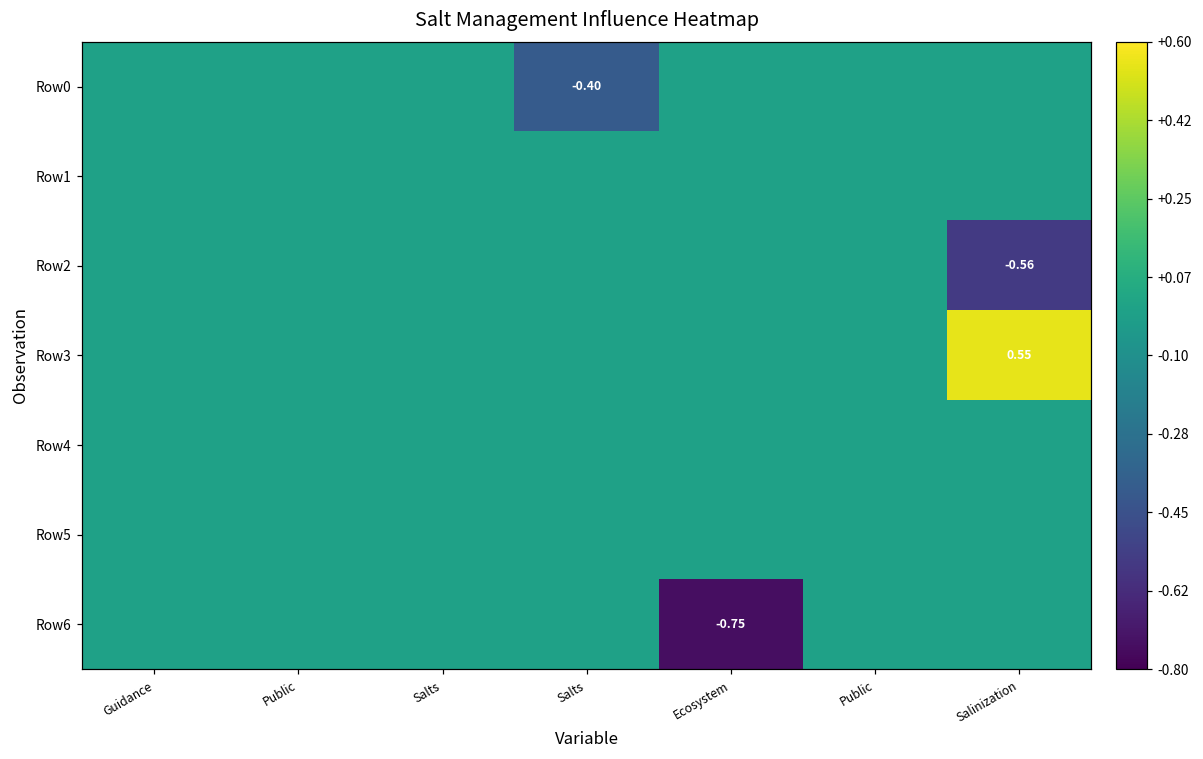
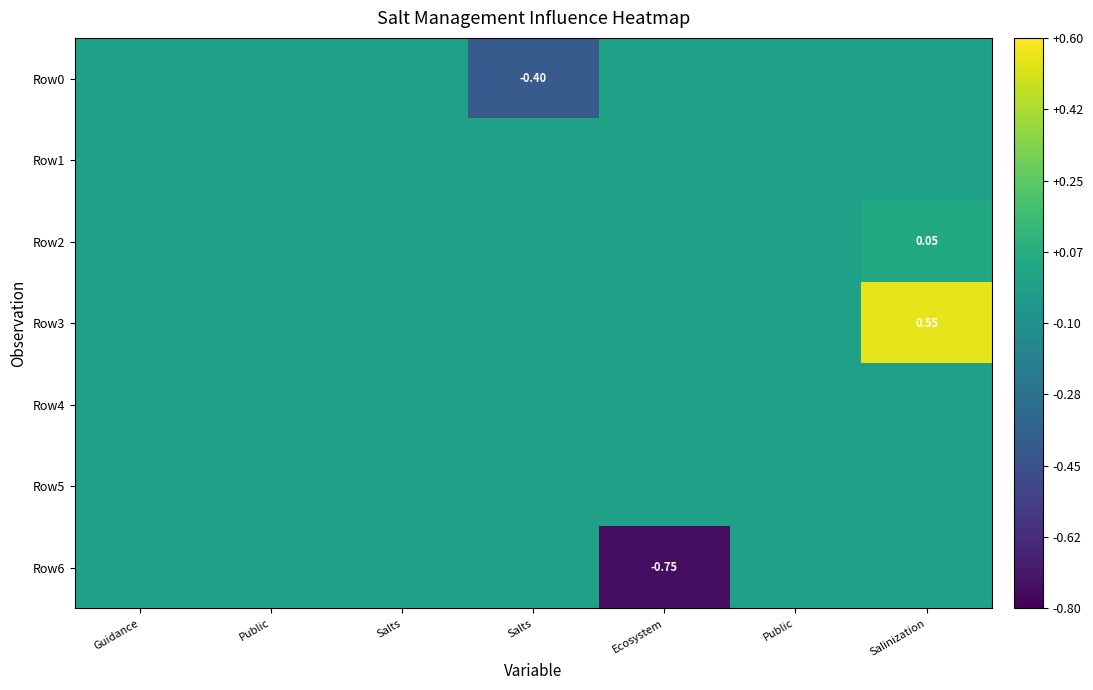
  {
    "Row2": {
-     "Salinization": -0.56
+     "Salinization": 0.05
    },
    "Row3": {
      "Salinization": 0.55
    },
    "Row6": {
      "Ecosystem": -0.75
    }
  }
